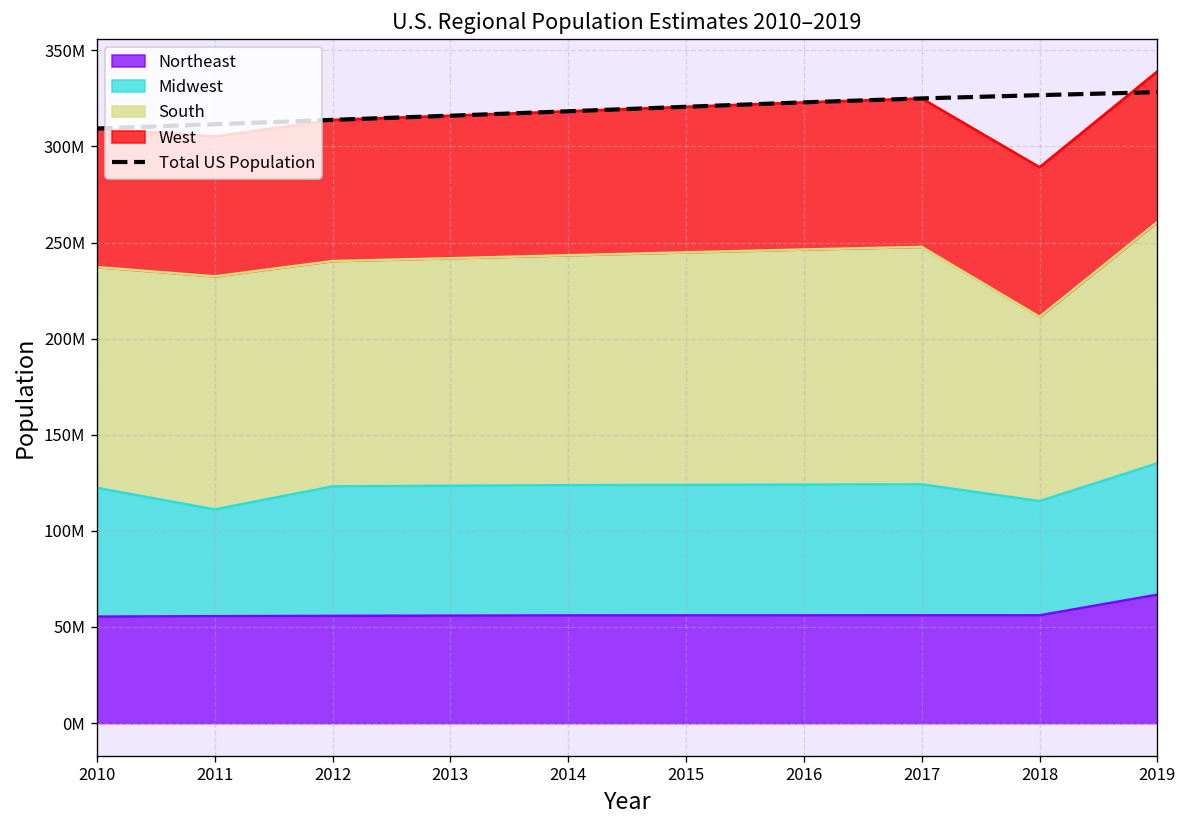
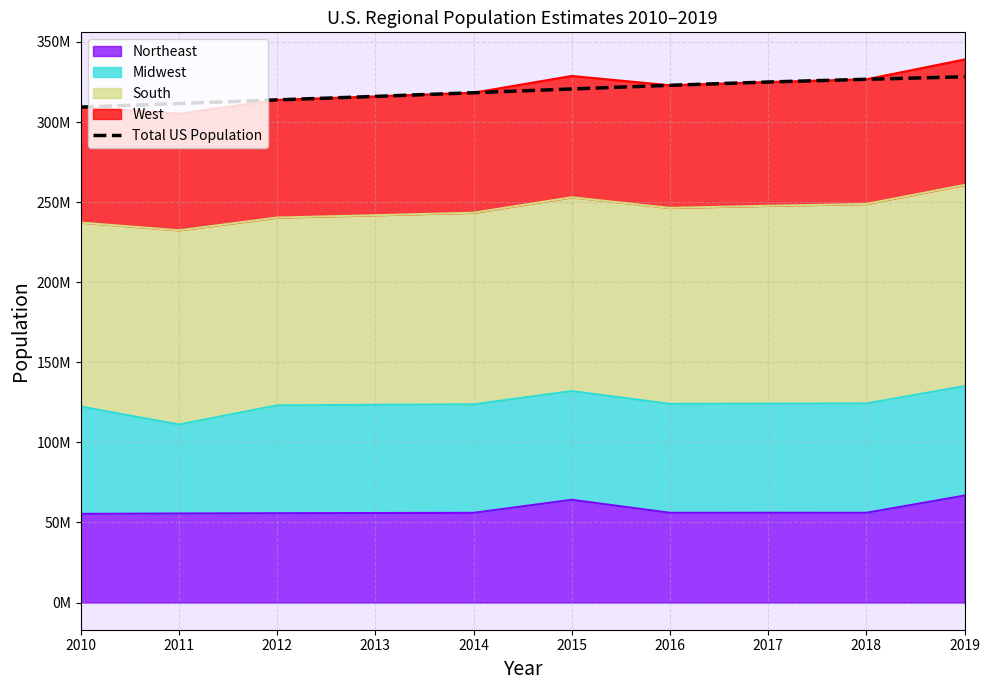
  {
    "Northeast": {
      "2010": 55000000,
      "2011": 56000000,
      "2012": 56000000,
      "2013": 56000000,
      "2014": 56000000,
-     "2015": 56000000,
+     "2015": 64000000,
      "2016": 56000000,
      "2017": 56000000,
      "2018": 56000000,
      "2019": 67000000
    },
    "Midwest": {
      "2010": 67000000,
      "2011": 56000000,
      "2012": 67000000,
      "2013": 68000000,
      "2014": 68000000,
      "2015": 68000000,
      "2016": 68000000,
      "2017": 68000000,
-     "2018": 59000000,
+     "2018": 68000000,
      "2019": 68000000
    },
    "South": {
      "2010": 115000000,
      "2011": 121000000,
      "2012": 117000000,
      "2013": 118000000,
      "2014": 120000000,
      "2015": 121000000,
      "2016": 122000000,
      "2017": 124000000,
-     "2018": 96000000,
+     "2018": 125000000,
      "2019": 126000000
    },
    "West": {
      "2019": 78000000
    },
    "Total US Population": {
      "2019": 328000000
    }
  }
